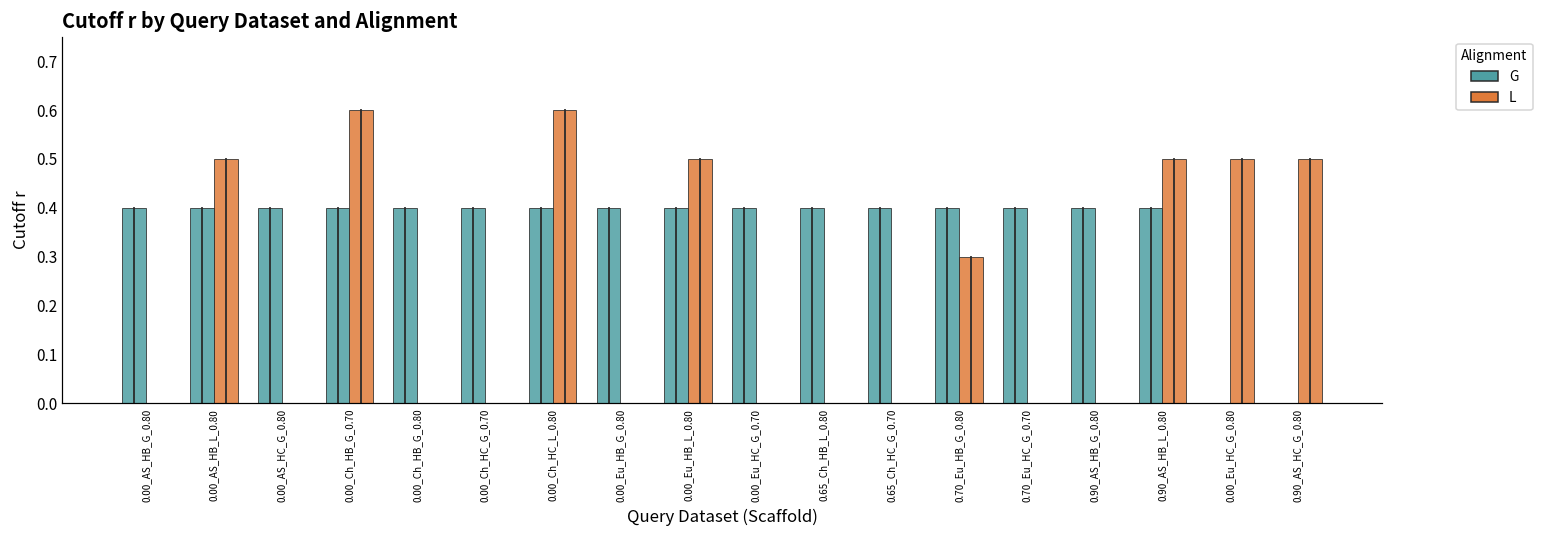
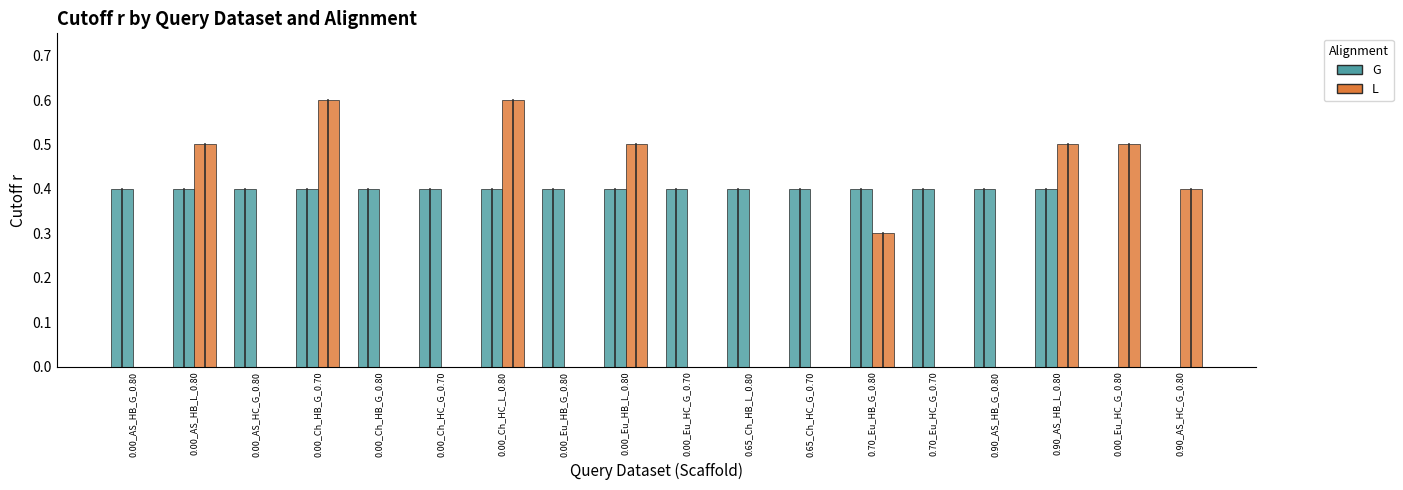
  {
    "G": {
      "0.00_AS_HB_G_0.80": 0.4,
      "0.00_AS_HB_L_0.80": 0.4,
      "0.00_AS_HC_G_0.80": 0.4,
      "0.00_Ch_HB_G_0.70": 0.4,
      "0.00_Ch_HB_G_0.80": 0.4,
      "0.00_Ch_HC_G_0.70": 0.4,
      "0.00_Ch_HC_L_0.80": 0.4,
      "0.00_Eu_HB_G_0.80": 0.4,
      "0.00_Eu_HB_L_0.80": 0.4,
      "0.00_Eu_HC_G_0.70": 0.4,
      "0.65_Ch_HB_L_0.80": 0.4,
      "0.65_Ch_HC_G_0.70": 0.4,
      "0.70_Eu_HB_G_0.80": 0.4,
      "0.70_Eu_HC_G_0.70": 0.4,
      "0.90_AS_HB_G_0.80": 0.4,
      "0.90_AS_HB_L_0.80": 0.4,
      "0.00_Eu_HC_G_0.80": 0.0,
      "0.90_AS_HC_G_0.80": 0.0
    },
    "L": {
      "0.00_AS_HB_G_0.80": 0.0,
      "0.00_AS_HB_L_0.80": 0.5,
      "0.00_AS_HC_G_0.80": 0.0,
      "0.00_Ch_HB_G_0.70": 0.6,
      "0.00_Ch_HB_G_0.80": 0.0,
      "0.00_Ch_HC_G_0.70": 0.0,
      "0.00_Ch_HC_L_0.80": 0.6,
      "0.00_Eu_HB_G_0.80": 0.0,
      "0.00_Eu_HB_L_0.80": 0.5,
      "0.00_Eu_HC_G_0.70": 0.0,
      "0.65_Ch_HB_L_0.80": 0.0,
      "0.65_Ch_HC_G_0.70": 0.0,
      "0.70_Eu_HB_G_0.80": 0.3,
      "0.70_Eu_HC_G_0.70": 0.0,
      "0.90_AS_HB_G_0.80": 0.0,
      "0.90_AS_HB_L_0.80": 0.5,
      "0.00_Eu_HC_G_0.80": 0.5,
-     "0.90_AS_HC_G_0.80": 0.5
+     "0.90_AS_HC_G_0.80": 0.4
    }
  }
